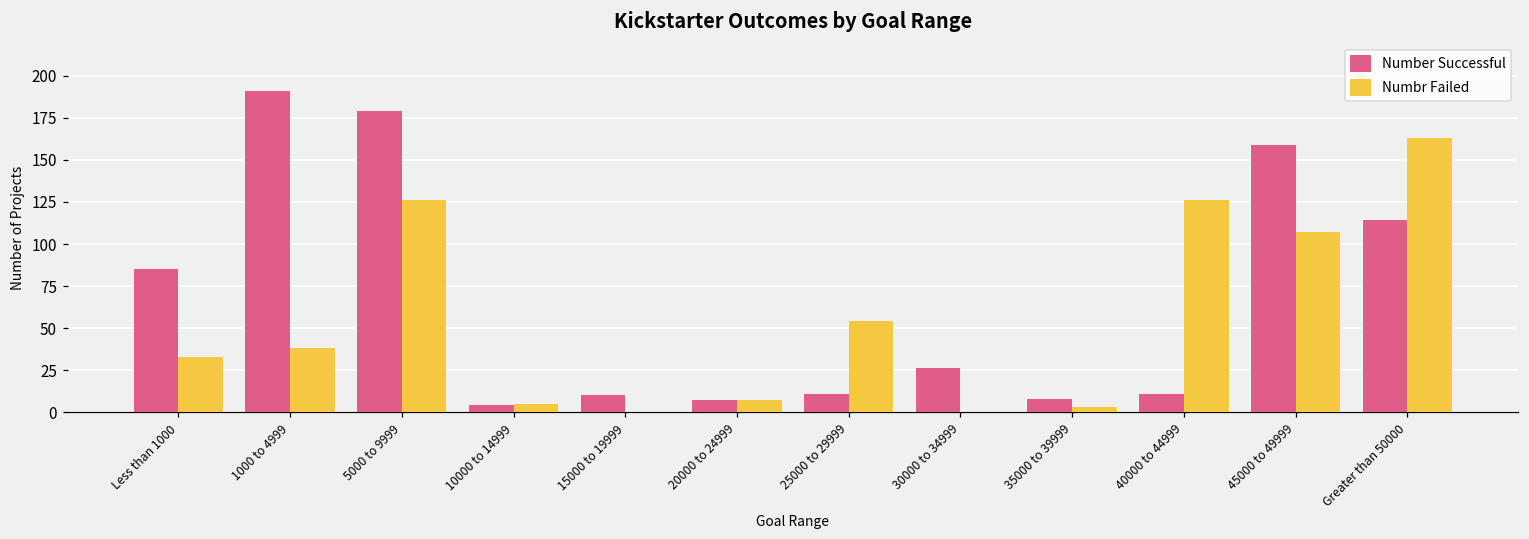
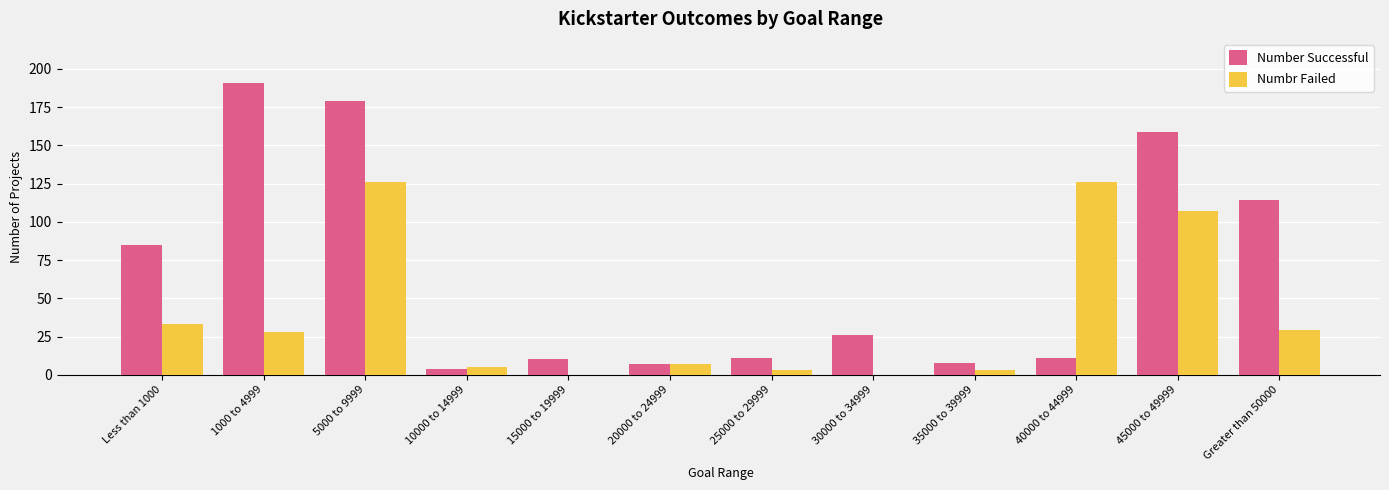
  {
    "Number Successful": {
      "Less than 1000": 85,
      "1000 to 4999": 191,
      "5000 to 9999": 179,
      "10000 to 14999": 4,
      "15000 to 19999": 10,
      "20000 to 24999": 7,
      "25000 to 29999": 11,
      "30000 to 34999": 26,
      "35000 to 39999": 8,
      "40000 to 44999": 11,
      "45000 to 49999": 159,
      "Greater than 50000": 114
    },
    "Numbr Failed": {
      "Less than 1000": 33,
-     "1000 to 4999": 38,
+     "1000 to 4999": 28,
      "5000 to 9999": 126,
      "10000 to 14999": 5,
      "15000 to 19999": 0,
      "20000 to 24999": 7,
-     "25000 to 29999": 54,
+     "25000 to 29999": 3,
      "30000 to 34999": 0,
      "35000 to 39999": 3,
      "40000 to 44999": 126,
      "45000 to 49999": 107,
-     "Greater than 50000": 163
+     "Greater than 50000": 29
    }
  }
